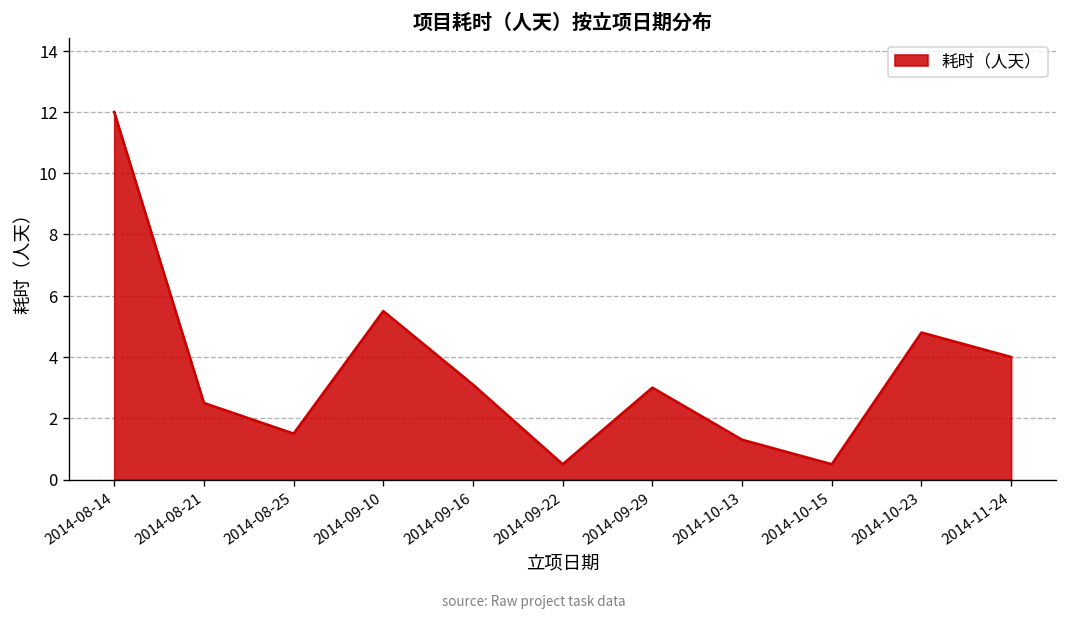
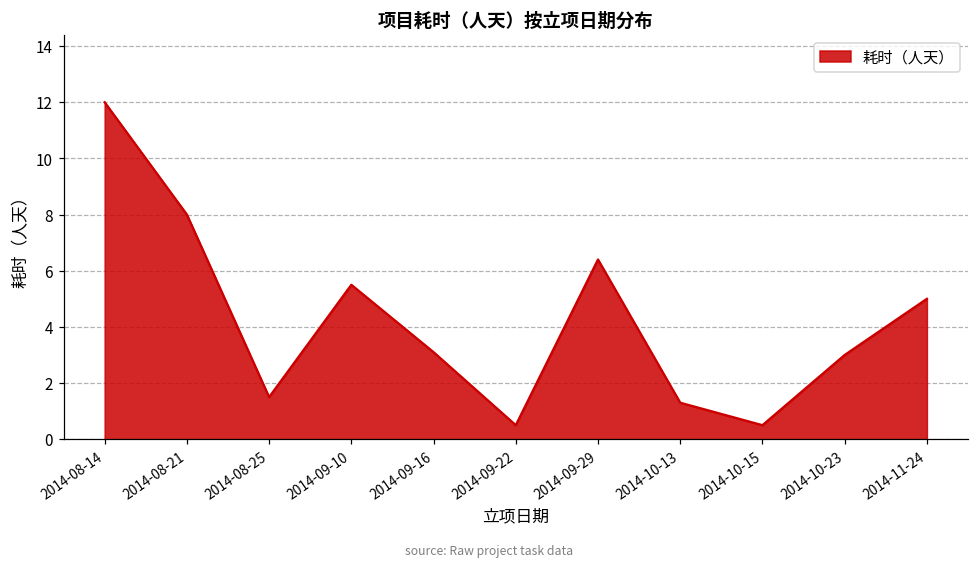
  {
    "2014-08-14": 12.0,
-   "2014-08-21": 2.5,
+   "2014-08-21": 8.0,
    "2014-08-25": 1.5,
    "2014-09-10": 5.5,
    "2014-09-16": 3.1,
    "2014-09-22": 0.5,
-   "2014-09-29": 3.0,
+   "2014-09-29": 6.4,
    "2014-10-13": 1.3,
    "2014-10-15": 0.5,
-   "2014-10-23": 4.8,
-   "2014-11-24": 4
+   "2014-10-23": 3.0,
+   "2014-11-24": 5
  }
